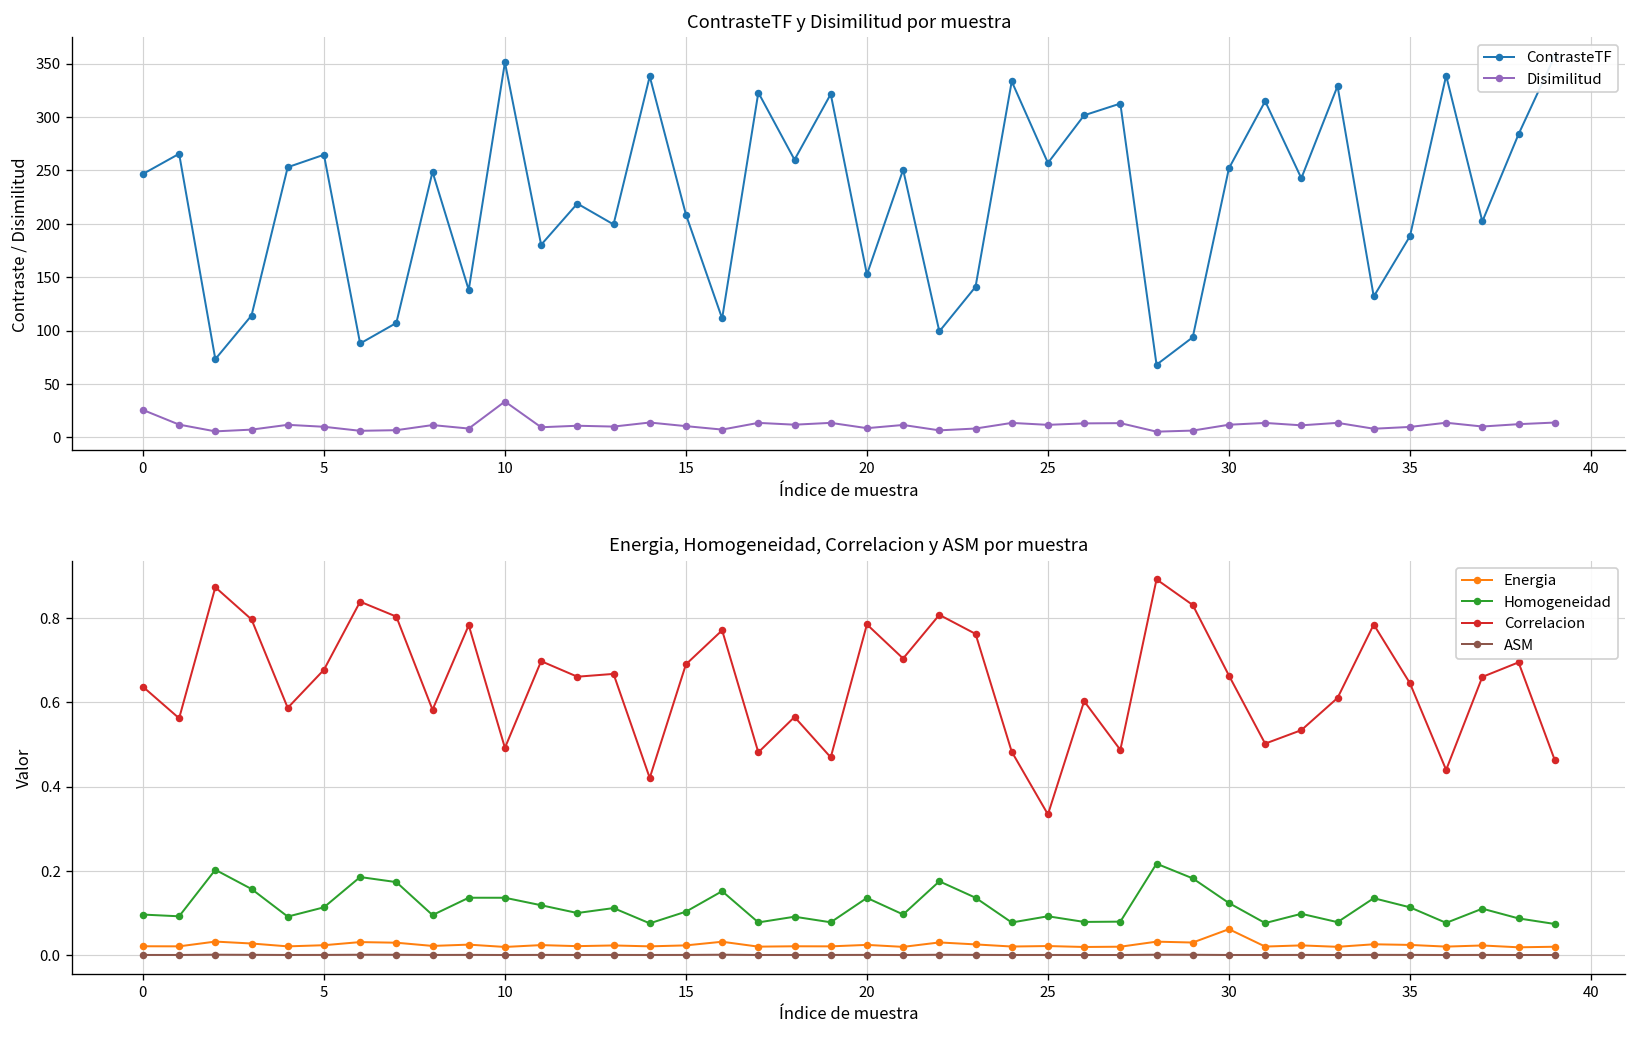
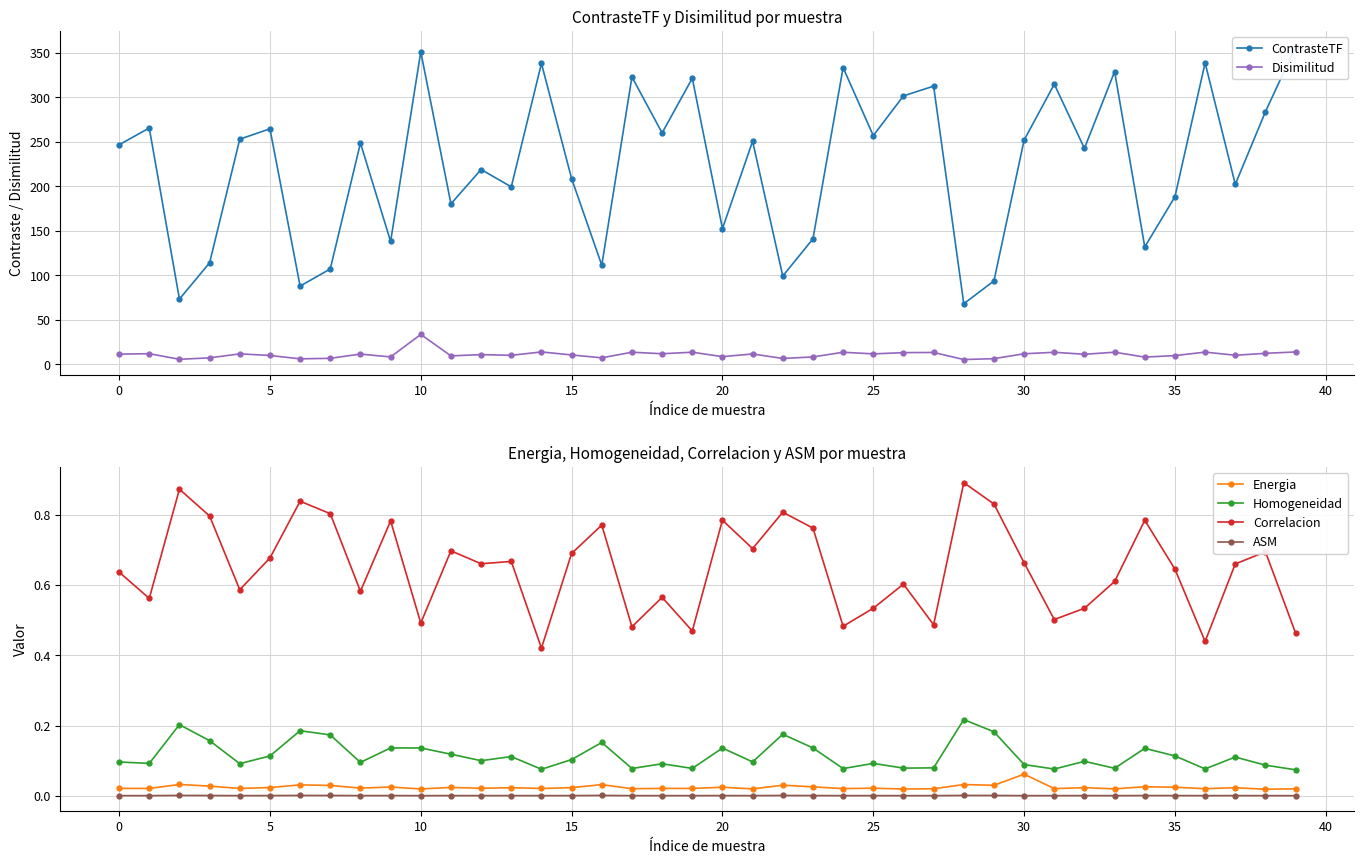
  {
    "ContrasteTF y Disimilitud por muestra": {
      "ContrasteTF": {
        "0": 250,
        "5": 260,
        "10": 350,
        "15": 210,
        "20": 150,
        "25": 260,
        "30": 250,
        "35": 190
      },
      "Disimilitud": {
-       "0": 30,
+       "0": 10,
        "5": 10,
        "10": 30,
        "15": 10,
        "20": 10,
        "25": 10,
        "30": 10,
        "35": 10
      }
    },
    "Energia, Homogeneidad, Correlacion y ASM por muestra": {
      "Energia": {
        "0": 0.02,
        "5": 0.02,
        "10": 0.02,
        "15": 0.02,
        "20": 0.02,
        "25": 0.02,
        "30": 0.06,
        "35": 0.02
      },
      "Homogeneidad": {
        "0": 0.10,
        "5": 0.11,
        "10": 0.14,
        "15": 0.10,
        "20": 0.14,
        "25": 0.09,
-       "30": 0.12,
+       "30": 0.09,
        "35": 0.11
      },
      "Correlacion": {
        "0": 0.64,
        "5": 0.68,
        "10": 0.49,
        "15": 0.69,
        "20": 0.78,
-       "25": 0.33,
+       "25": 0.53,
        "30": 0.66,
        "35": 0.65
      },
      "ASM": {
        "0": 0.00,
        "5": 0.00,
        "10": 0.00,
        "15": 0.00,
        "20": 0.00,
        "25": 0.00,
        "30": 0.00,
        "35": 0.00
      }
    }
  }
